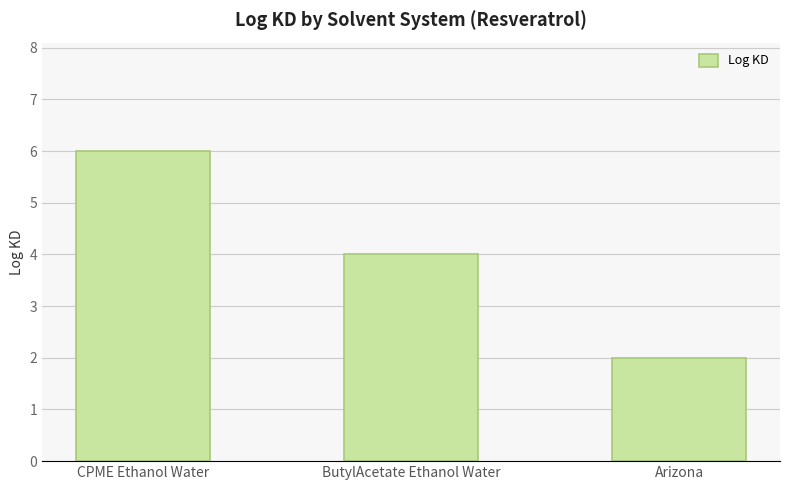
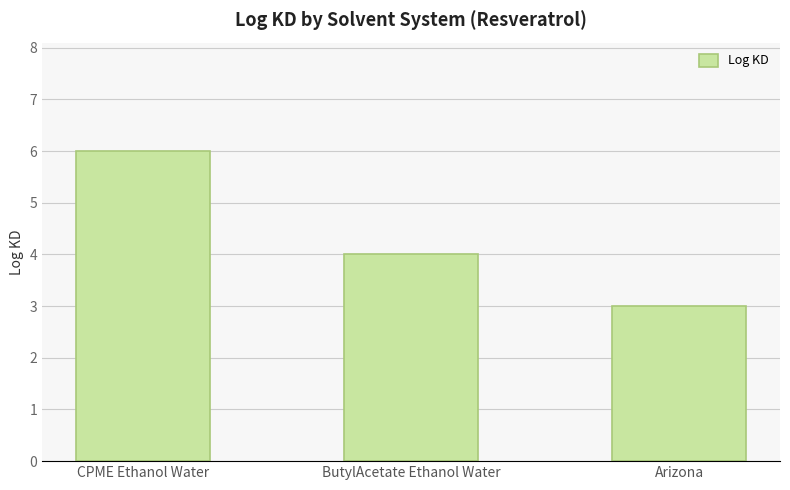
  {
    "CPME Ethanol Water": 6,
    "ButylAcetate Ethanol Water": 4,
-   "Arizona": 2
+   "Arizona": 3
  }
